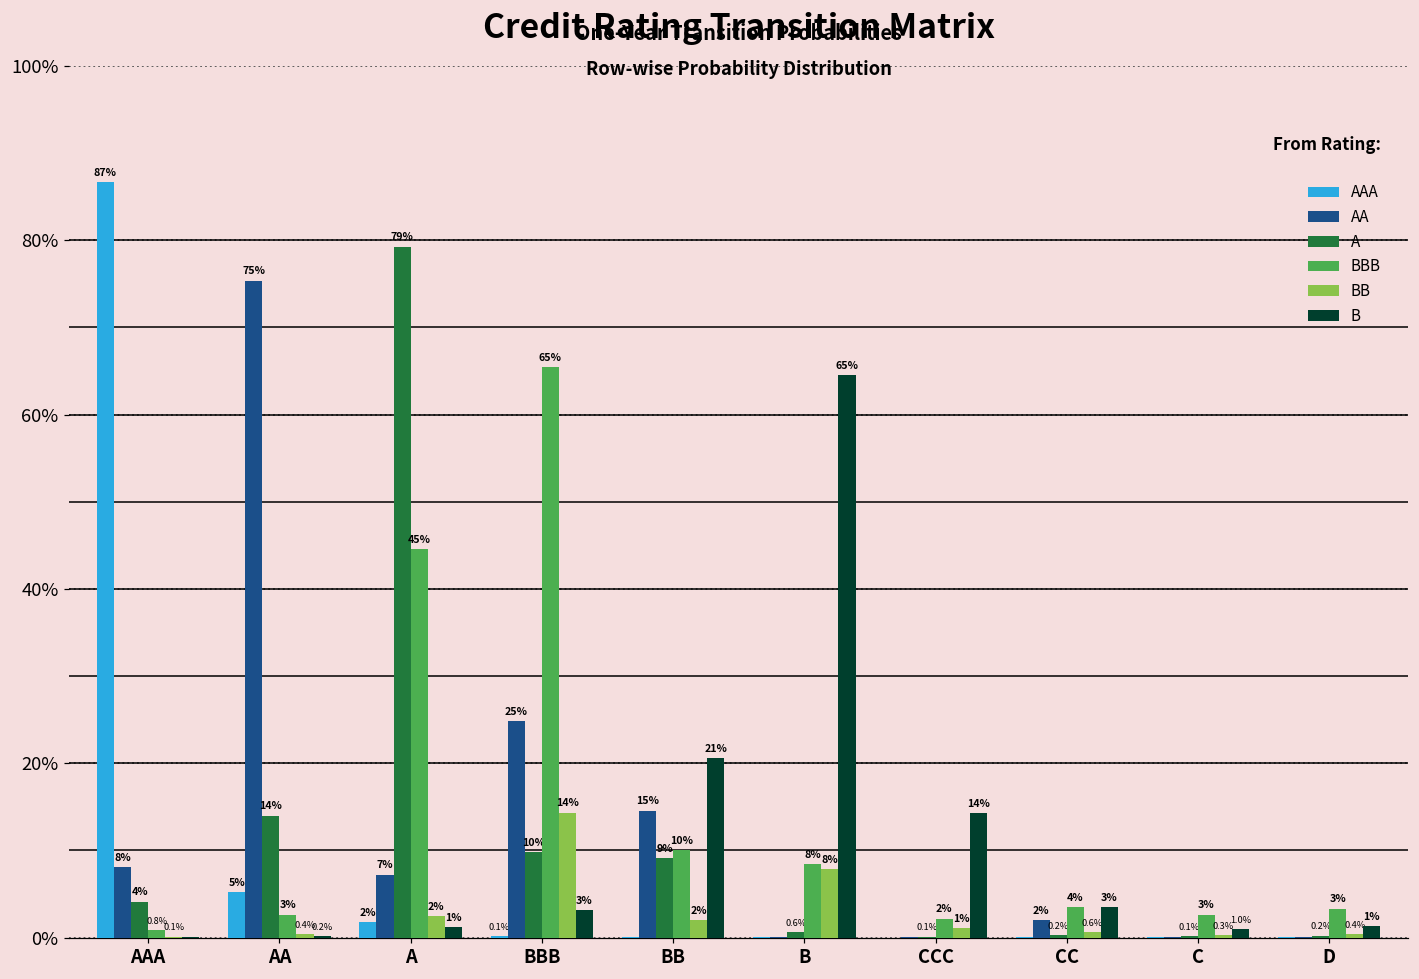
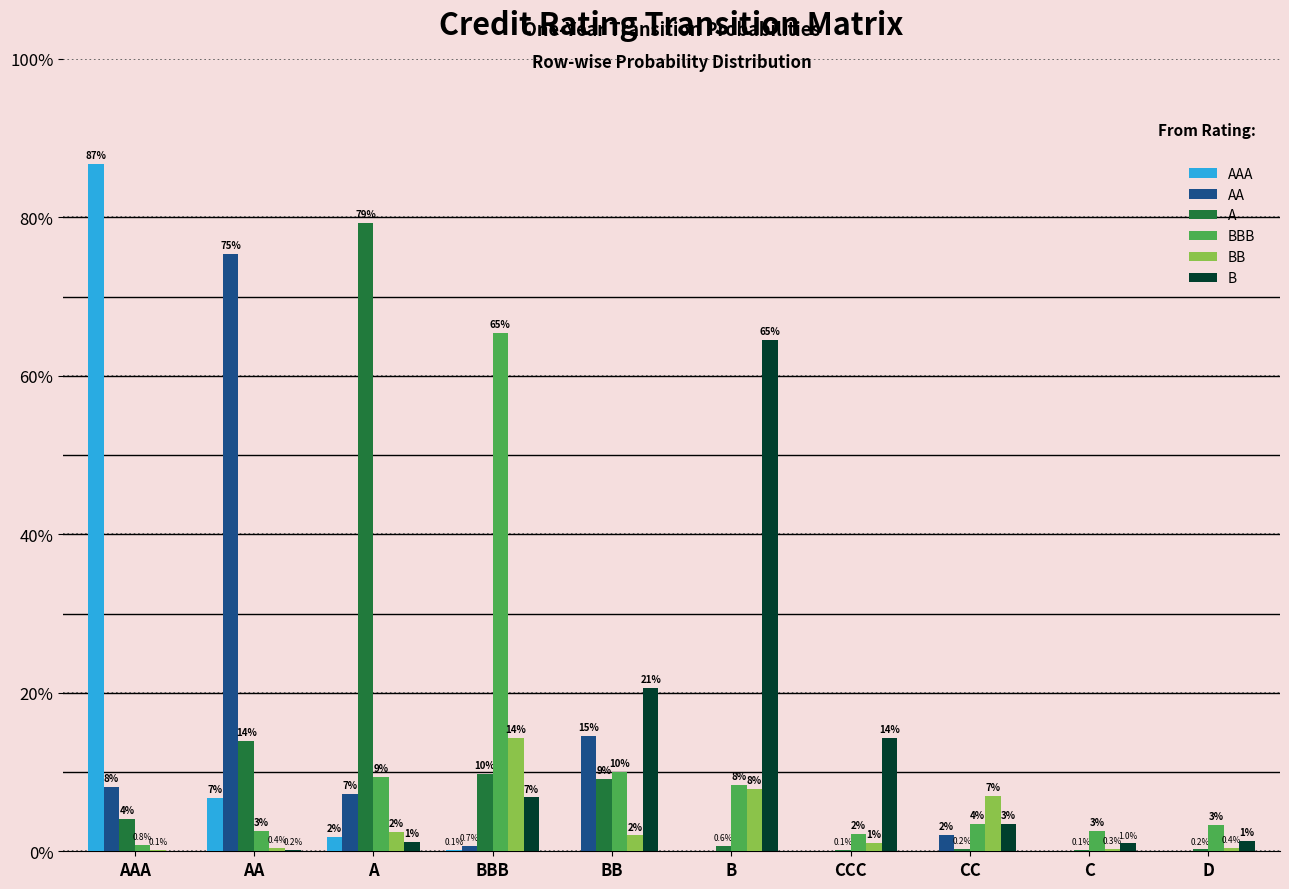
  {
    "AAA": {
      "AAA": "87%",
-     "AA": "5%",
+     "AA": "7%",
      "A": "2%",
      "BBB": "0.1%"
    },
    "AA": {
      "AAA": "8%",
      "AA": "75%",
      "A": "7%",
-     "BBB": "25%",
+     "BBB": "0.7%",
      "BB": "15%",
      "CC": "2%"
    },
    "A": {
      "AAA": "4%",
      "AA": "14%",
      "A": "79%",
      "BBB": "10%",
      "BB": "9%",
      "B": "0.6%",
      "CCC": "0.1%",
      "CC": "0.2%",
      "C": "0.1%",
      "D": "0.2%"
    },
    "BBB": {
      "AAA": "0.8%",
      "AA": "3%",
-     "A": "45%",
+     "A": "9%",
      "BBB": "65%",
      "BB": "10%",
      "B": "8%",
      "CCC": "2%",
      "CC": "4%",
      "C": "3%",
      "D": "3%"
    },
    "BB": {
      "AAA": "0.1%",
      "A": "2%",
      "BBB": "14%",
      "BB": "2%",
      "B": "8%",
      "CCC": "1%",
-     "CC": "0.6%",
+     "CC": "7%",
      "C": "0.3%",
      "D": "0.4%"
    },
    "B": {
      "A": "1%",
-     "BBB": "3%",
+     "BBB": "7%",
      "BB": "21%",
      "B": "65%",
      "CCC": "14%",
      "CC": "3%",
      "C": "1.0%",
      "D": "1%"
    }
  }
